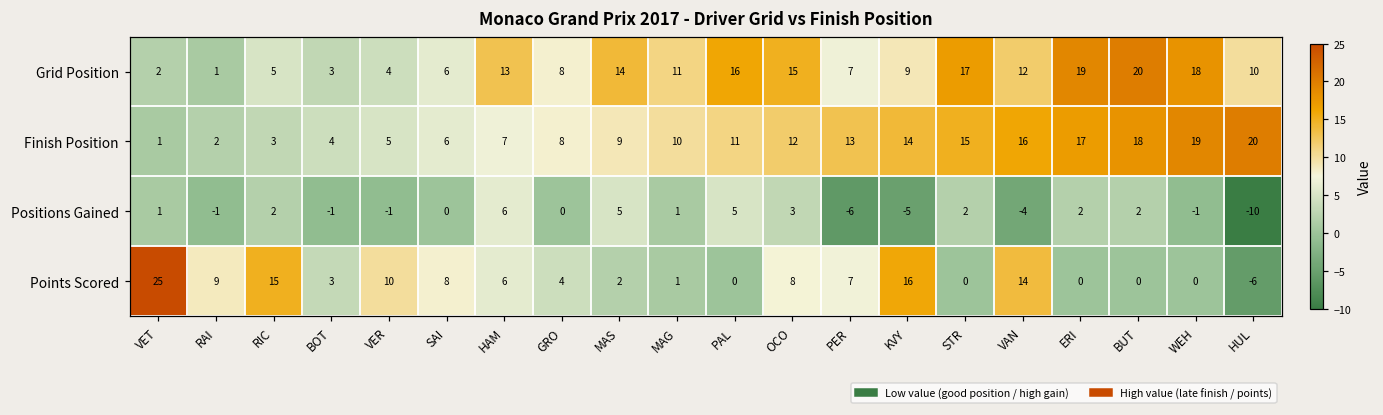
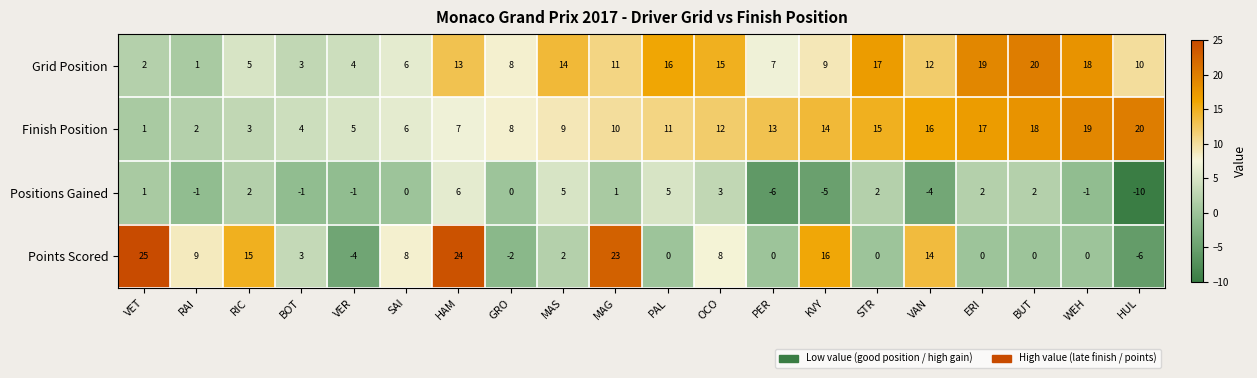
  {
    "Grid Position": {
      "VET": 2,
      "RAI": 1,
      "RIC": 5,
      "BOT": 3,
      "VER": 4,
      "SAI": 6,
      "HAM": 13,
      "GRO": 8,
      "MAS": 14,
      "MAG": 11,
      "PAL": 16,
      "OCO": 15,
      "PER": 7,
      "KVY": 9,
      "STR": 17,
      "VAN": 12,
      "ERI": 19,
      "BUT": 20,
      "WEH": 18,
      "HUL": 10
    },
    "Finish Position": {
      "VET": 1,
      "RAI": 2,
      "RIC": 3,
      "BOT": 4,
      "VER": 5,
      "SAI": 6,
      "HAM": 7,
      "GRO": 8,
      "MAS": 9,
      "MAG": 10,
      "PAL": 11,
      "OCO": 12,
      "PER": 13,
      "KVY": 14,
      "STR": 15,
      "VAN": 16,
      "ERI": 17,
      "BUT": 18,
      "WEH": 19,
      "HUL": 20
    },
    "Positions Gained": {
      "VET": 1,
      "RAI": -1,
      "RIC": 2,
      "BOT": -1,
      "VER": -1,
      "SAI": 0,
      "HAM": 6,
      "GRO": 0,
      "MAS": 5,
      "MAG": 1,
      "PAL": 5,
      "OCO": 3,
      "PER": -6,
      "KVY": -5,
      "STR": 2,
      "VAN": -4,
      "ERI": 2,
      "BUT": 2,
      "WEH": -1,
      "HUL": -10
    },
    "Points Scored": {
      "VET": 25,
      "RAI": 9,
      "RIC": 15,
      "BOT": 3,
-     "VER": 10,
+     "VER": -4,
      "SAI": 8,
-     "HAM": 6,
-     "GRO": 4,
+     "HAM": 24,
+     "GRO": -2,
      "MAS": 2,
-     "MAG": 1,
+     "MAG": 23,
      "PAL": 0,
      "OCO": 8,
-     "PER": 7,
+     "PER": 0,
      "KVY": 16,
      "STR": 0,
      "VAN": 14,
      "ERI": 0,
      "BUT": 0,
      "WEH": 0,
      "HUL": -6
    }
  }
